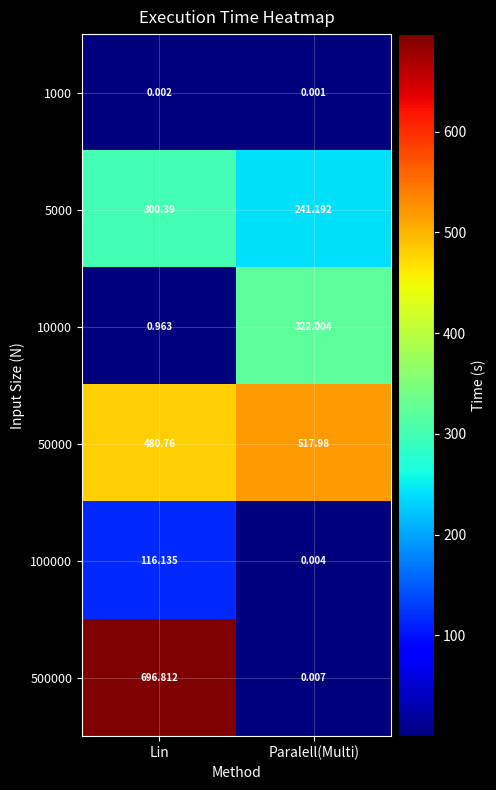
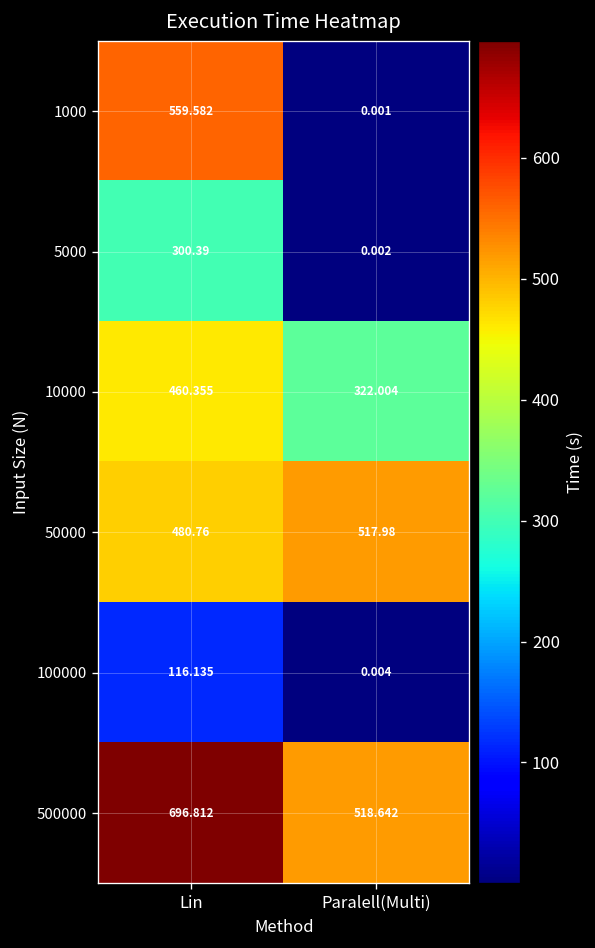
  {
    "1000": {
-     "Lin": 0.002,
+     "Lin": 559.582,
      "Paralell(Multi)": 0.001
    },
    "5000": {
      "Lin": 300.39,
-     "Paralell(Multi)": 241.192
+     "Paralell(Multi)": 0.002
    },
    "10000": {
-     "Lin": 0.963,
+     "Lin": 460.355,
      "Paralell(Multi)": 322.004
    },
    "50000": {
      "Lin": 480.76,
      "Paralell(Multi)": 517.98
    },
    "100000": {
      "Lin": 116.135,
      "Paralell(Multi)": 0.004
    },
    "500000": {
      "Lin": 696.812,
-     "Paralell(Multi)": 0.007
+     "Paralell(Multi)": 518.642
    }
  }
